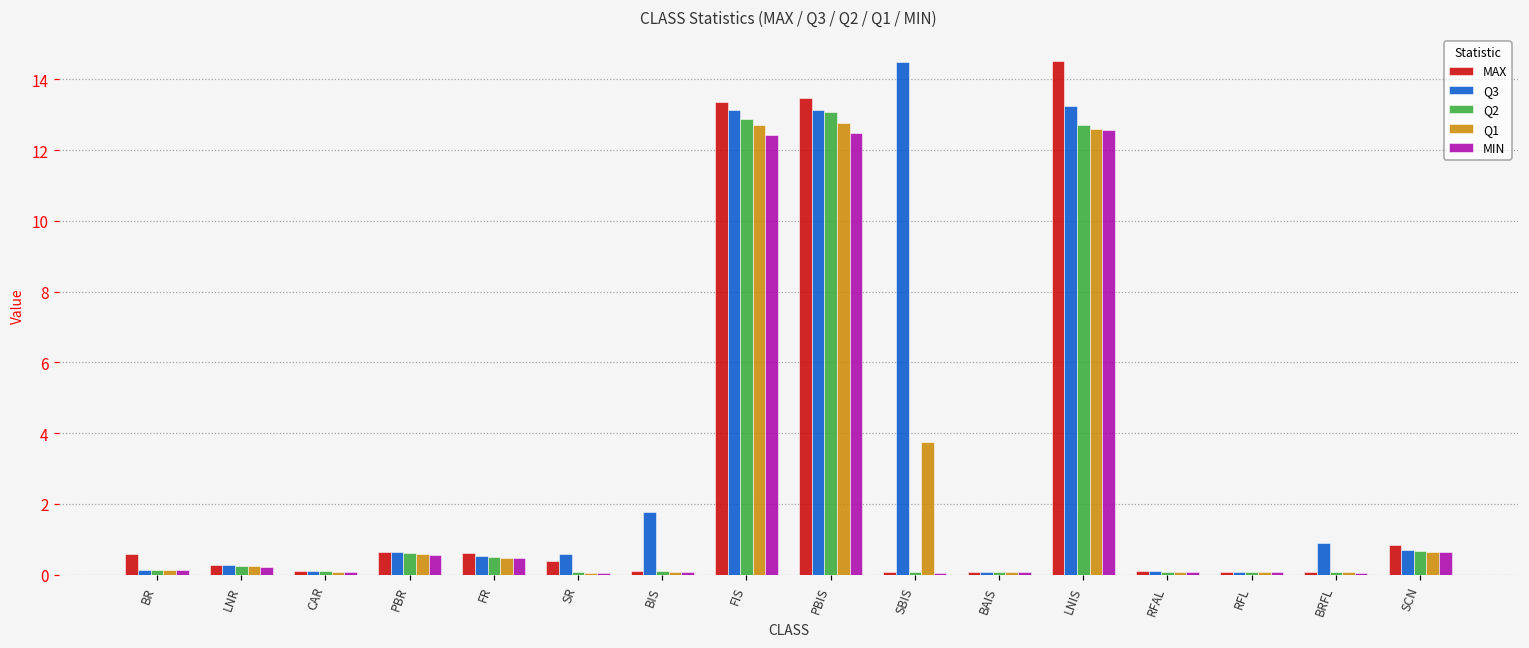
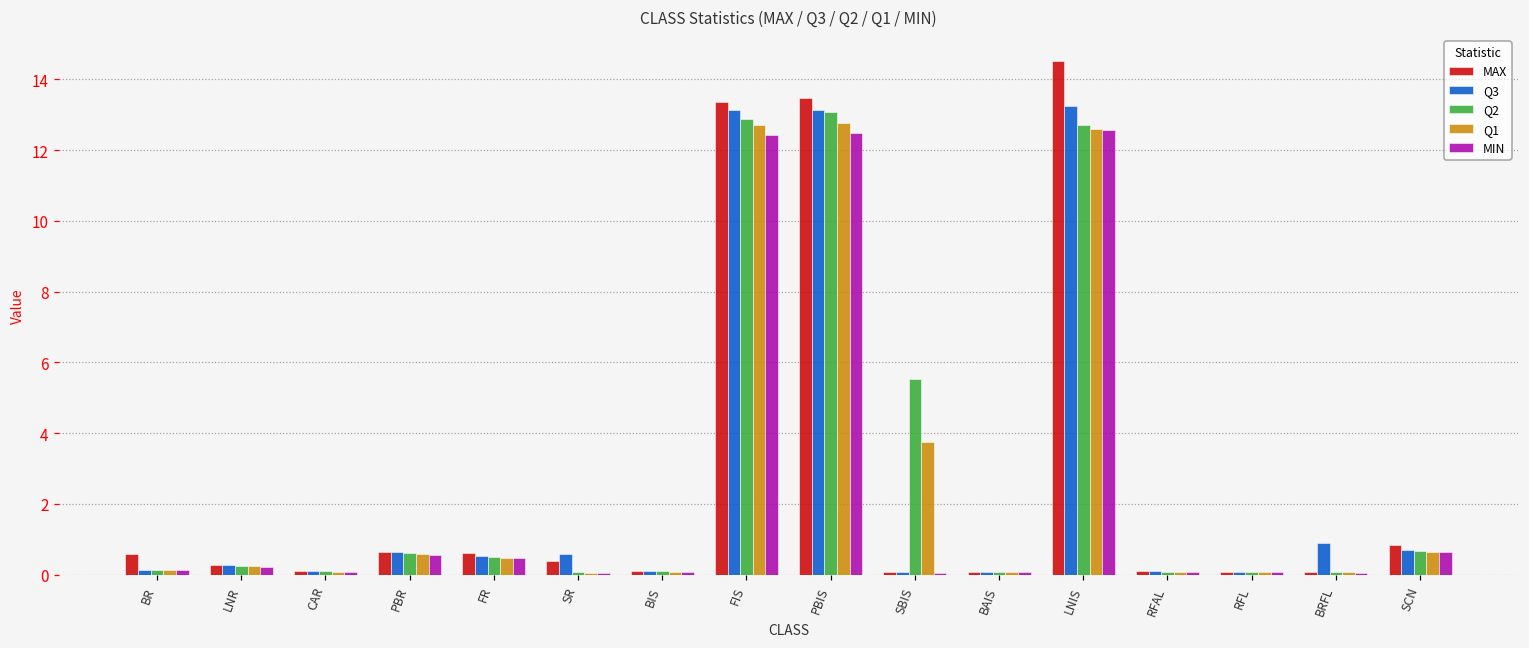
  {
    "MAX": {
      "BR": 0.6,
      "LNR": 0.3,
      "CAR": 0.1,
      "PBR": 0.6,
      "FR": 0.6,
      "SR": 0.4,
      "BIS": 0.1,
      "FIS": 13.4,
      "PBIS": 13.5,
      "BAIS": 0.1,
      "LNIS": 14.5,
      "RFAL": 0.1,
      "RFL": 0.1,
      "BRFL": 0.1,
      "SCN": 0.8
    },
    "Q3": {
      "BR": 0.1,
      "LNR": 0.3,
      "CAR": 0.1,
      "PBR": 0.6,
      "FR": 0.5,
      "SR": 0.6,
-     "BIS": 1.8,
+     "BIS": 0.1,
      "FIS": 13.1,
      "PBIS": 13.1,
-     "SBIS": 14.5,
+     "SBIS": 0.1,
      "BAIS": 0.1,
      "LNIS": 13.3,
      "RFAL": 0.1,
      "RFL": 0.1,
      "BRFL": 0.9,
      "SCN": 0.7
    },
    "Q2": {
      "BR": 0.1,
      "LNR": 0.3,
      "CAR": 0.1,
      "PBR": 0.6,
      "FR": 0.5,
      "BIS": 0.1,
      "FIS": 12.9,
      "PBIS": 13.1,
-     "SBIS": 0.1,
+     "SBIS": 5.5,
      "LNIS": 12.7,
      "RFAL": 0.1,
      "RFL": 0.1,
      "SCN": 0.7
    },
    "Q1": {
      "BR": 0.1,
      "LNR": 0.2,
      "CAR": 0.1,
      "PBR": 0.6,
      "FR": 0.5,
      "BIS": 0.1,
      "FIS": 12.7,
      "PBIS": 12.8,
      "SBIS": 3.8,
      "LNIS": 12.6,
      "SCN": 0.7
    },
    "MIN": {
      "BR": 0.1,
      "LNR": 0.2,
      "CAR": 0.1,
      "PBR": 0.6,
      "FR": 0.5,
      "BIS": 0.1,
      "FIS": 12.4,
      "PBIS": 12.5,
      "LNIS": 12.6,
      "SCN": 0.7
    }
  }
